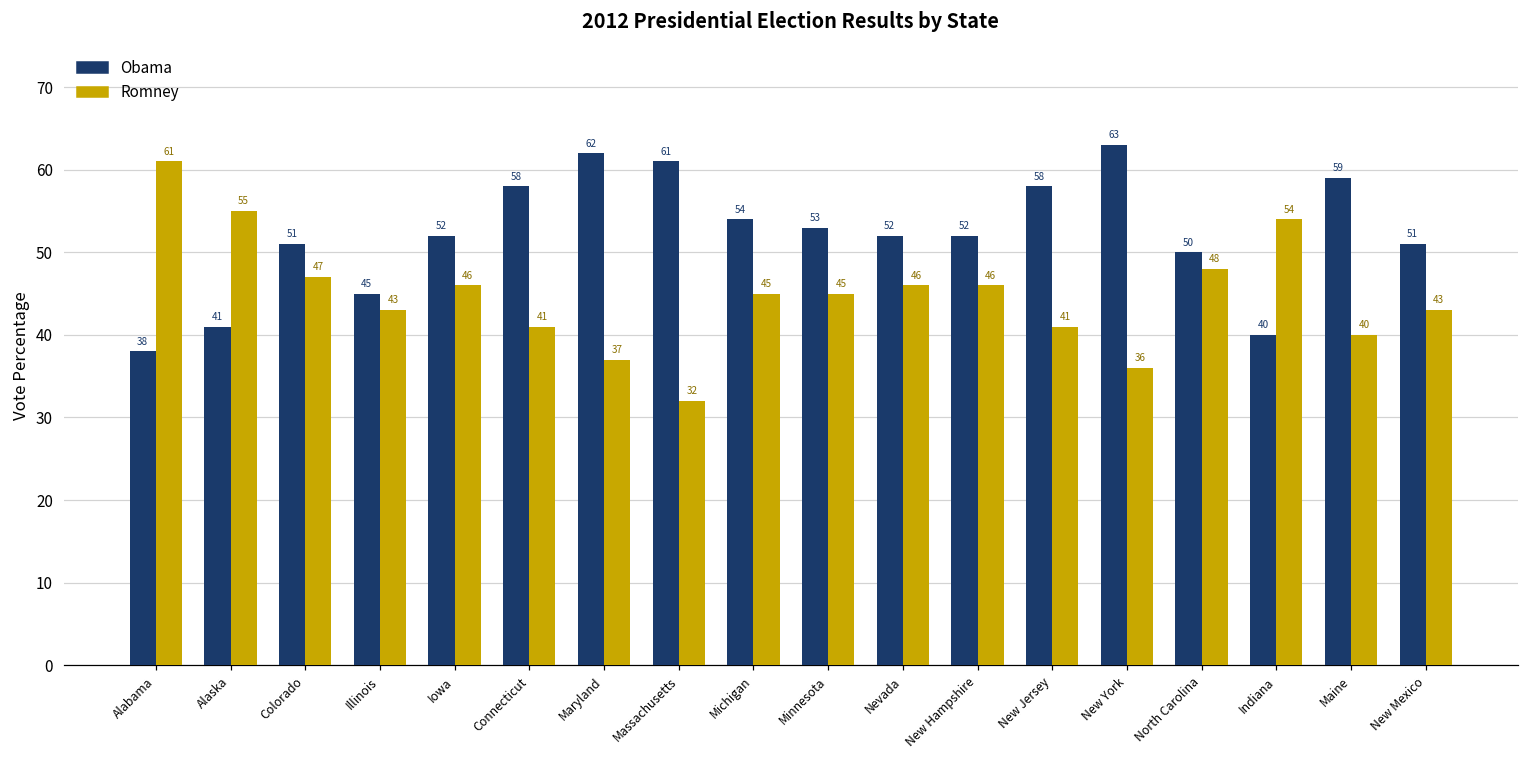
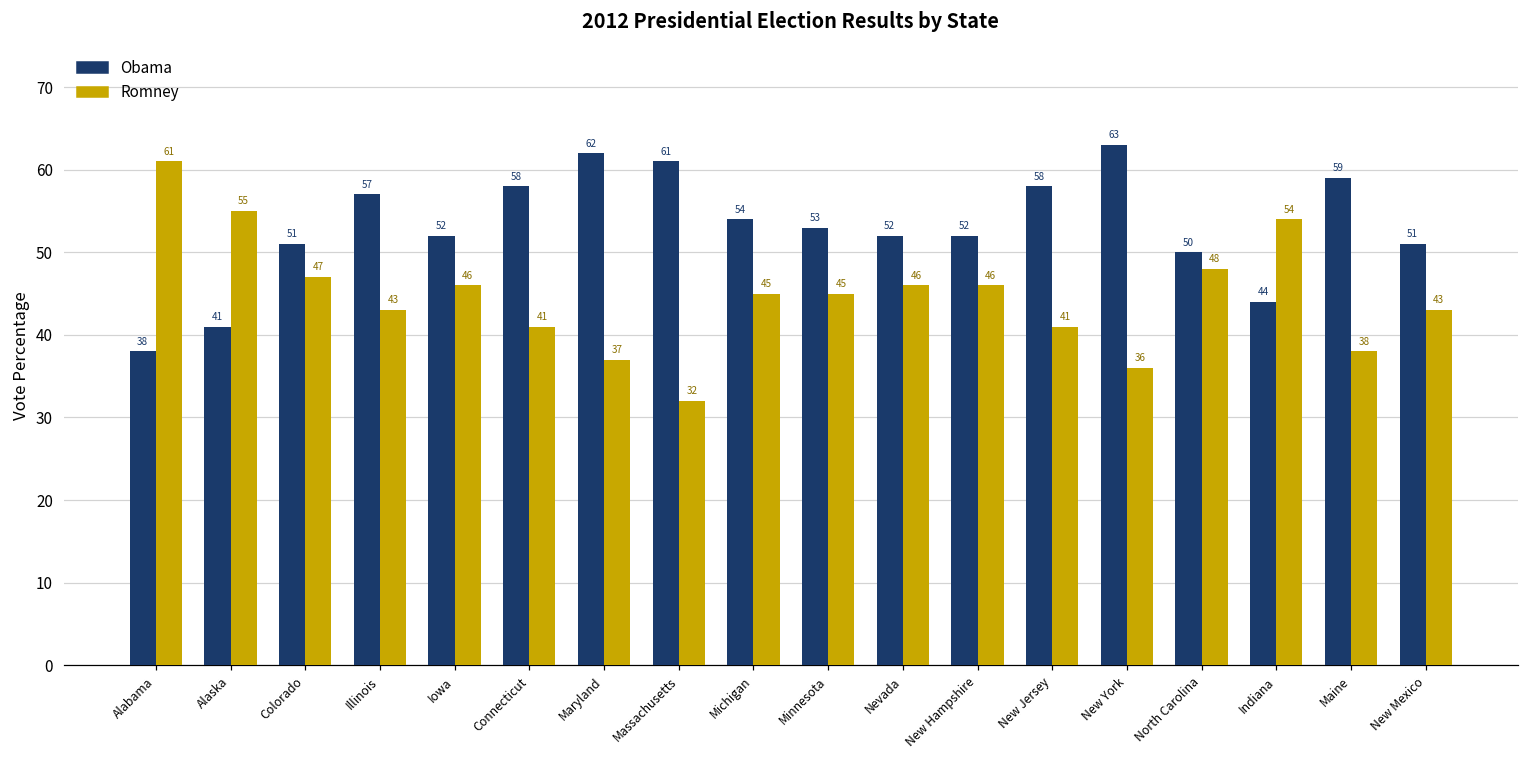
  {
    "Obama": {
      "Alabama": 38,
      "Alaska": 41,
      "Colorado": 51,
-     "Illinois": 45,
+     "Illinois": 57,
      "Iowa": 52,
      "Connecticut": 58,
      "Maryland": 62,
      "Massachusetts": 61,
      "Michigan": 54,
      "Minnesota": 53,
      "Nevada": 52,
      "New Hampshire": 52,
      "New Jersey": 58,
      "New York": 63,
      "North Carolina": 50,
-     "Indiana": 40,
+     "Indiana": 44,
      "Maine": 59,
      "New Mexico": 51
    },
    "Romney": {
      "Alabama": 61,
      "Alaska": 55,
      "Colorado": 47,
      "Illinois": 43,
      "Iowa": 46,
      "Connecticut": 41,
      "Maryland": 37,
      "Massachusetts": 32,
      "Michigan": 45,
      "Minnesota": 45,
      "Nevada": 46,
      "New Hampshire": 46,
      "New Jersey": 41,
      "New York": 36,
      "North Carolina": 48,
      "Indiana": 54,
-     "Maine": 40,
+     "Maine": 38,
      "New Mexico": 43
    }
  }
